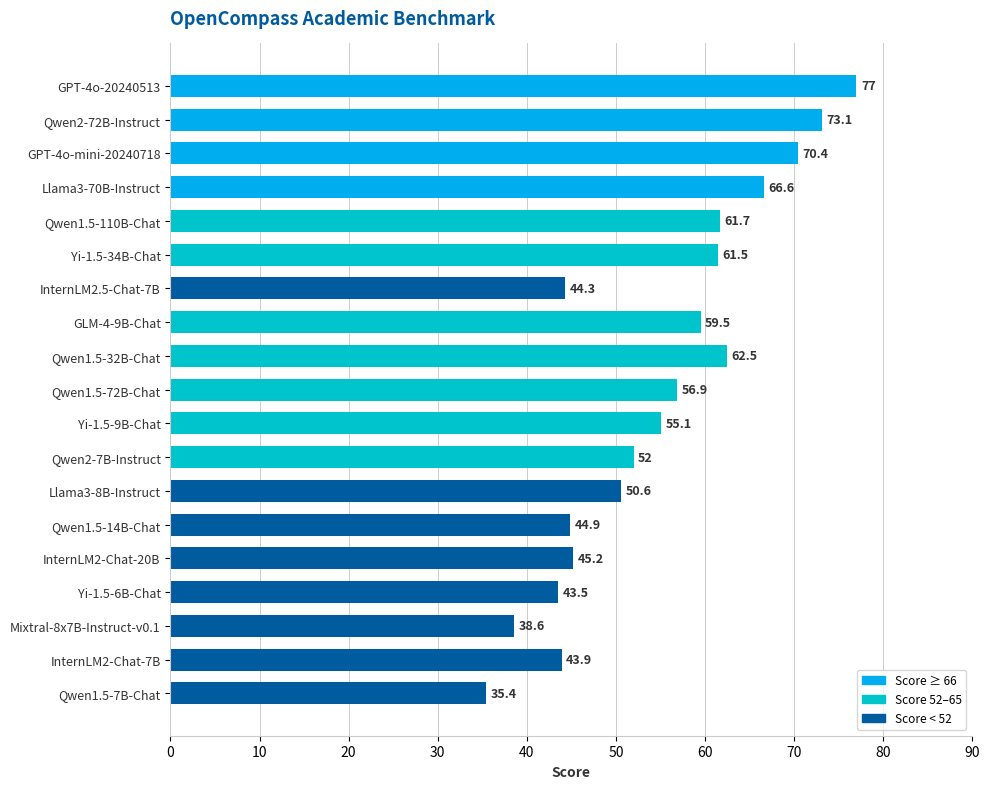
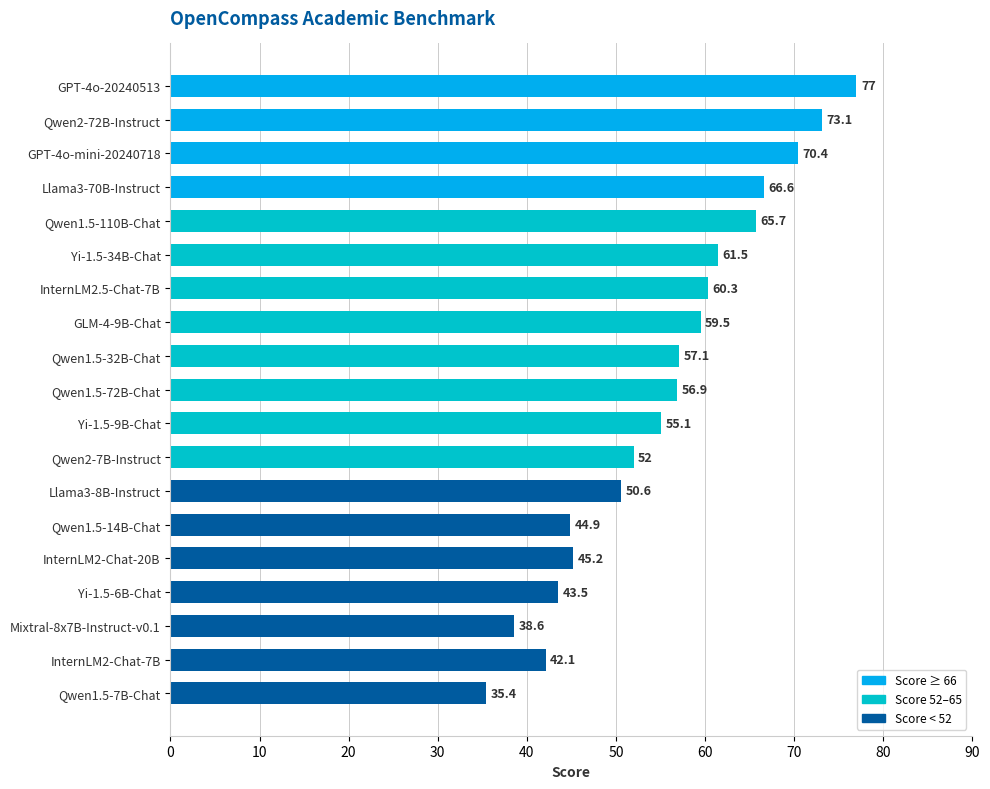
  {
    "GPT-4o-20240513": 77,
    "Qwen2-72B-Instruct": 73.1,
    "GPT-4o-mini-20240718": 70.4,
    "Llama3-70B-Instruct": 66.6,
-   "Qwen1.5-110B-Chat": 61.7,
+   "Qwen1.5-110B-Chat": 65.7,
    "Yi-1.5-34B-Chat": 61.5,
-   "InternLM2.5-Chat-7B": 44.3,
+   "InternLM2.5-Chat-7B": 60.3,
    "GLM-4-9B-Chat": 59.5,
-   "Qwen1.5-32B-Chat": 62.5,
+   "Qwen1.5-32B-Chat": 57.1,
    "Qwen1.5-72B-Chat": 56.9,
    "Yi-1.5-9B-Chat": 55.1,
    "Qwen2-7B-Instruct": 52,
    "Llama3-8B-Instruct": 50.6,
    "Qwen1.5-14B-Chat": 44.9,
    "InternLM2-Chat-20B": 45.2,
    "Yi-1.5-6B-Chat": 43.5,
    "Mixtral-8x7B-Instruct-v0.1": 38.6,
-   "InternLM2-Chat-7B": 43.9,
+   "InternLM2-Chat-7B": 42.1,
    "Qwen1.5-7B-Chat": 35.4
  }
